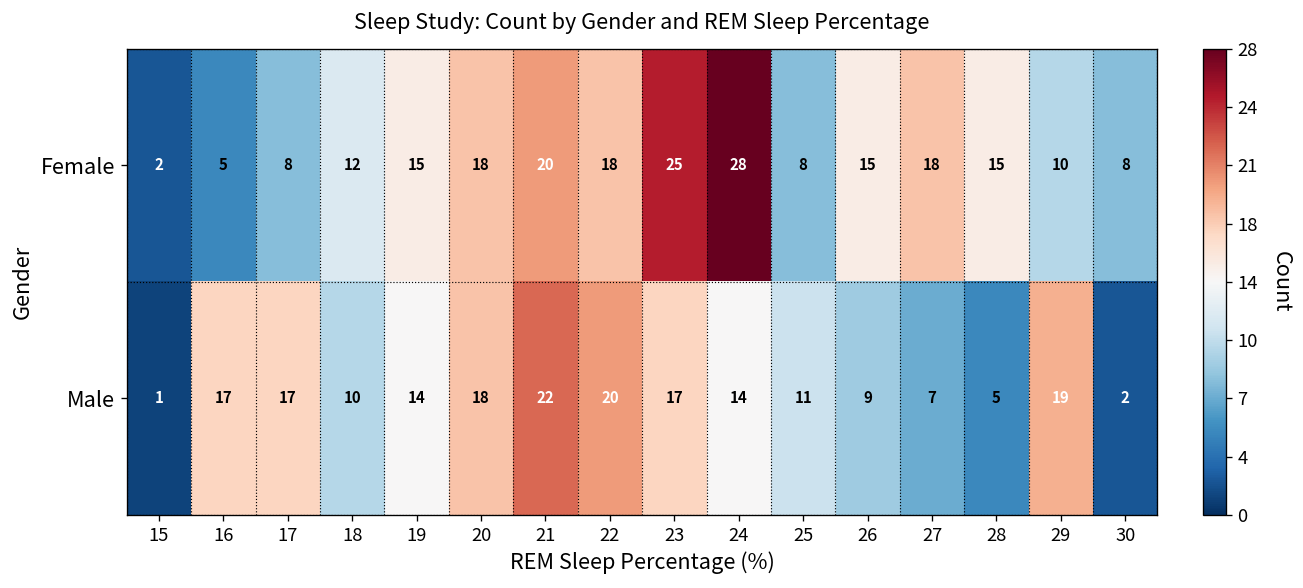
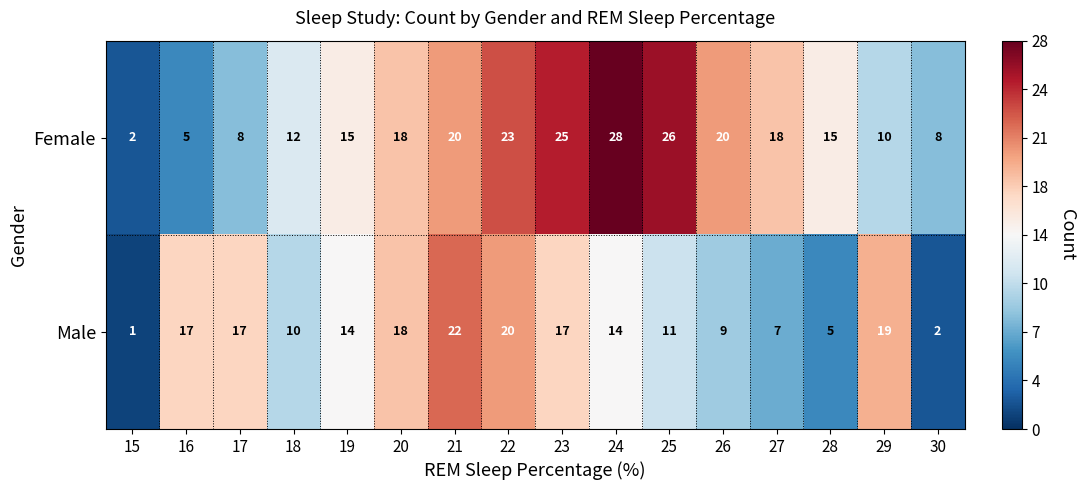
  {
    "Female": {
      "15": 2,
      "16": 5,
      "17": 8,
      "18": 12,
      "19": 15,
      "20": 18,
      "21": 20,
-     "22": 18,
+     "22": 23,
      "23": 25,
      "24": 28,
-     "25": 8,
-     "26": 15,
+     "25": 26,
+     "26": 20,
      "27": 18,
      "28": 15,
      "29": 10,
      "30": 8
    },
    "Male": {
      "15": 1,
      "16": 17,
      "17": 17,
      "18": 10,
      "19": 14,
      "20": 18,
      "21": 22,
      "22": 20,
      "23": 17,
      "24": 14,
      "25": 11,
      "26": 9,
      "27": 7,
      "28": 5,
      "29": 19,
      "30": 2
    }
  }
